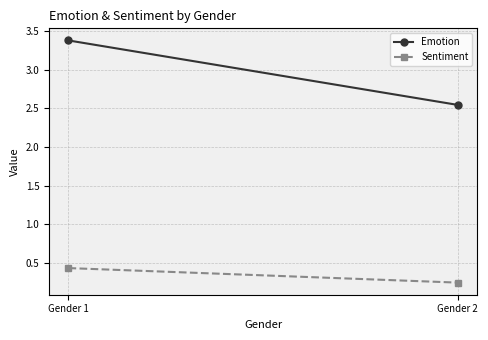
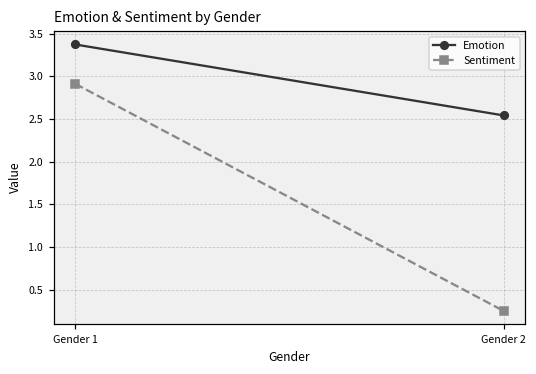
  {
    "Emotion": {
      "Gender 1": 3.4,
      "Gender 2": 2.5
    },
    "Sentiment": {
-     "Gender 1": 0.4,
+     "Gender 1": 2.9,
      "Gender 2": 0.3
    }
  }
